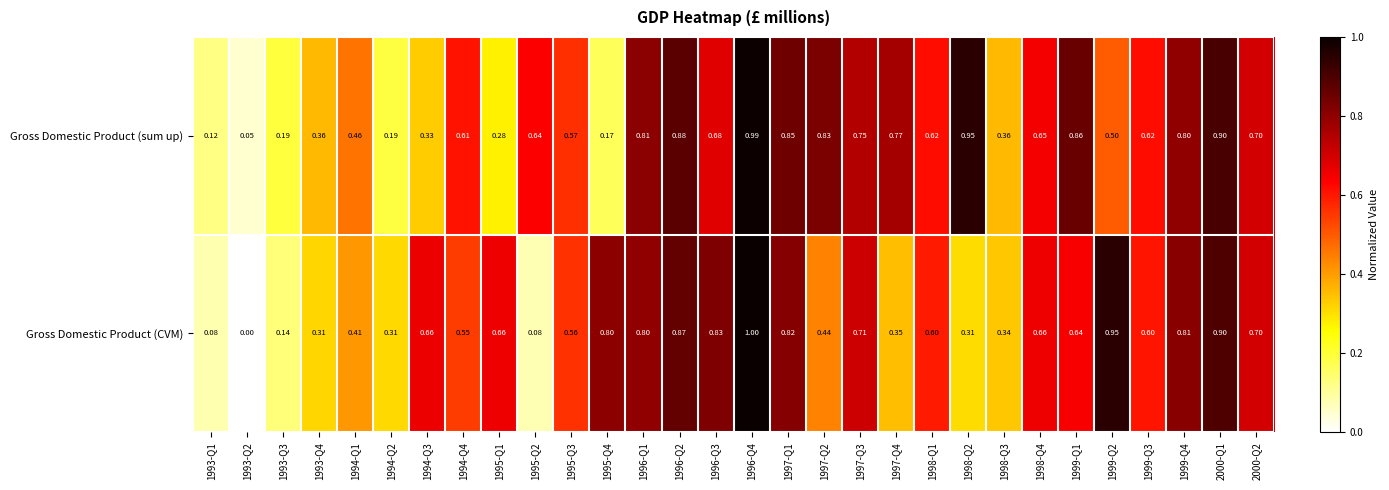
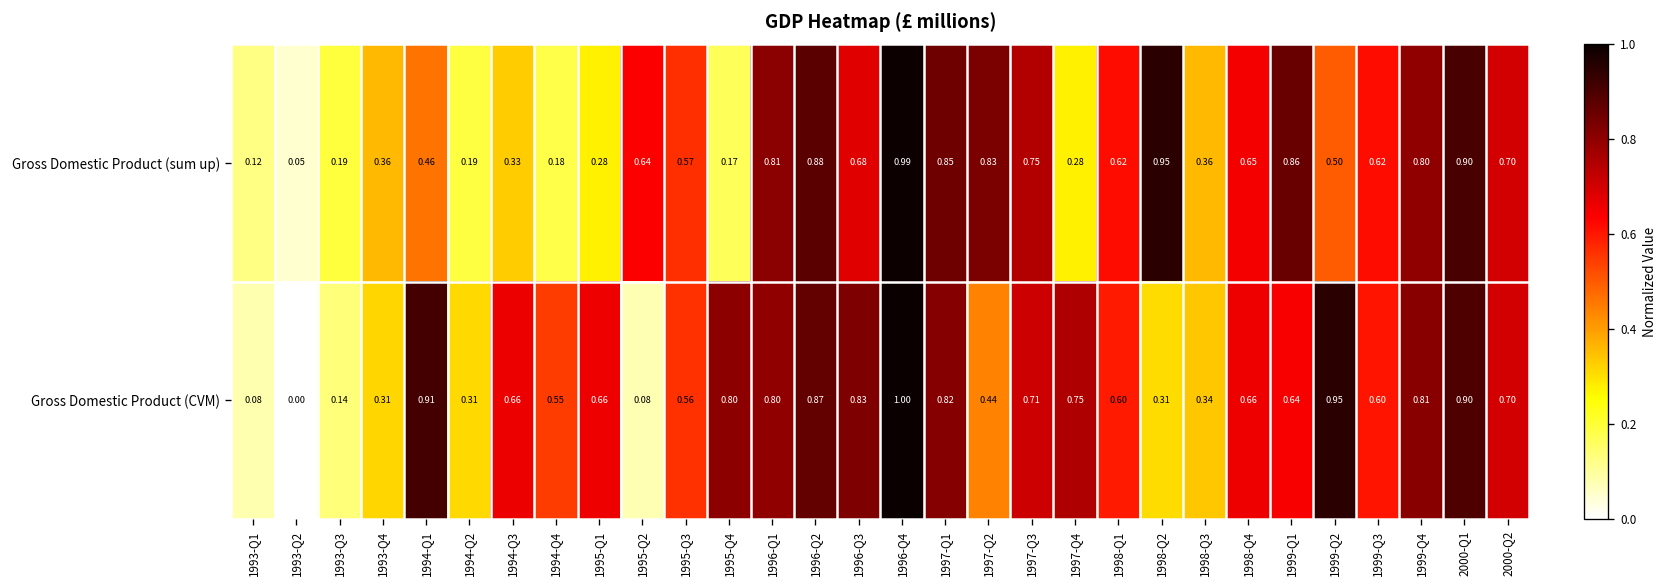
  {
    "Gross Domestic Product (sum up)": {
      "1993-Q1": 0.12,
      "1993-Q2": 0.05,
      "1993-Q3": 0.19,
      "1993-Q4": 0.36,
      "1994-Q1": 0.46,
      "1994-Q2": 0.19,
      "1994-Q3": 0.33,
-     "1994-Q4": 0.61,
+     "1994-Q4": 0.18,
      "1995-Q1": 0.28,
      "1995-Q2": 0.64,
      "1995-Q3": 0.57,
      "1995-Q4": 0.17,
      "1996-Q1": 0.81,
      "1996-Q2": 0.88,
      "1996-Q3": 0.68,
      "1996-Q4": 0.99,
      "1997-Q1": 0.85,
      "1997-Q2": 0.83,
      "1997-Q3": 0.75,
-     "1997-Q4": 0.77,
+     "1997-Q4": 0.28,
      "1998-Q1": 0.62,
      "1998-Q2": 0.95,
      "1998-Q3": 0.36,
      "1998-Q4": 0.65,
      "1999-Q1": 0.86,
      "1999-Q2": 0.50,
      "1999-Q3": 0.62,
      "1999-Q4": 0.80,
      "2000-Q1": 0.90,
      "2000-Q2": 0.70
    },
    "Gross Domestic Product (CVM)": {
      "1993-Q1": 0.08,
      "1993-Q2": 0.00,
      "1993-Q3": 0.14,
      "1993-Q4": 0.31,
-     "1994-Q1": 0.41,
+     "1994-Q1": 0.91,
      "1994-Q2": 0.31,
      "1994-Q3": 0.66,
      "1994-Q4": 0.55,
      "1995-Q1": 0.66,
      "1995-Q2": 0.08,
      "1995-Q3": 0.56,
      "1995-Q4": 0.80,
      "1996-Q1": 0.80,
      "1996-Q2": 0.87,
      "1996-Q3": 0.83,
      "1996-Q4": 1.00,
      "1997-Q1": 0.82,
      "1997-Q2": 0.44,
      "1997-Q3": 0.71,
-     "1997-Q4": 0.35,
+     "1997-Q4": 0.75,
      "1998-Q1": 0.60,
      "1998-Q2": 0.31,
      "1998-Q3": 0.34,
      "1998-Q4": 0.66,
      "1999-Q1": 0.64,
      "1999-Q2": 0.95,
      "1999-Q3": 0.60,
      "1999-Q4": 0.81,
      "2000-Q1": 0.90,
      "2000-Q2": 0.70
    }
  }
